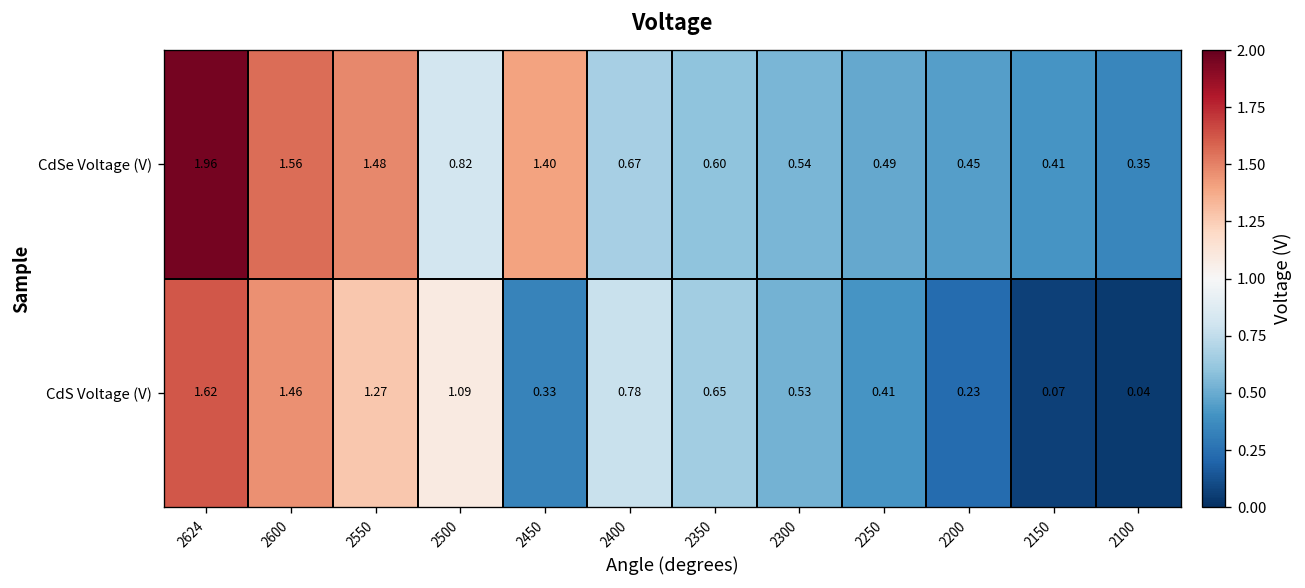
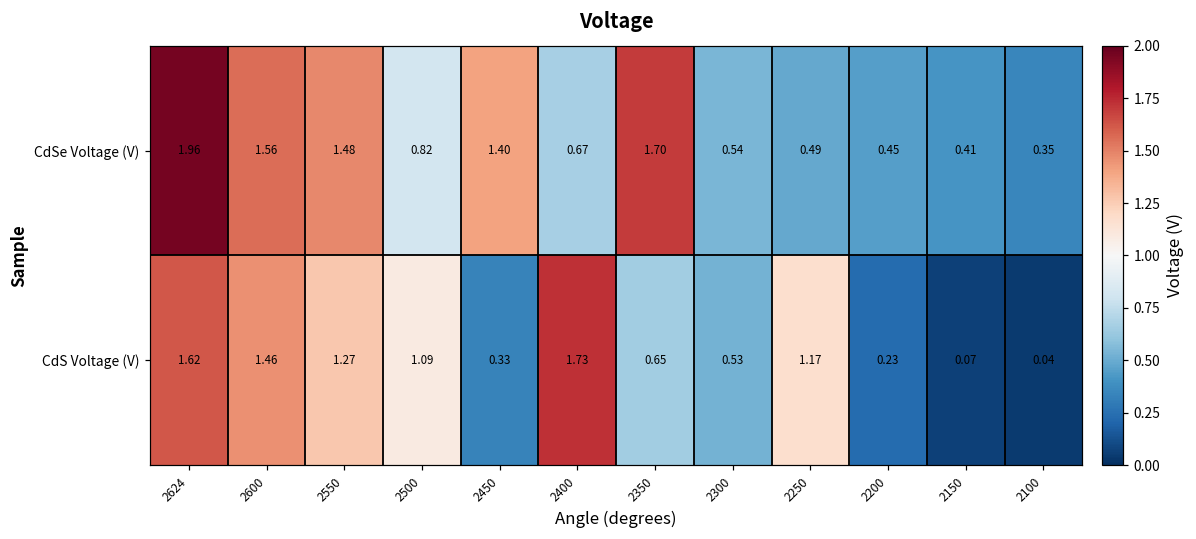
  {
    "CdSe Voltage (V)": {
      "2624": 1.96,
      "2600": 1.56,
      "2550": 1.48,
      "2500": 0.82,
      "2450": 1.40,
      "2400": 0.67,
-     "2350": 0.60,
+     "2350": 1.70,
      "2300": 0.54,
      "2250": 0.49,
      "2200": 0.45,
      "2150": 0.41,
      "2100": 0.35
    },
    "CdS Voltage (V)": {
      "2624": 1.62,
      "2600": 1.46,
      "2550": 1.27,
      "2500": 1.09,
      "2450": 0.33,
-     "2400": 0.78,
+     "2400": 1.73,
      "2350": 0.65,
      "2300": 0.53,
-     "2250": 0.41,
+     "2250": 1.17,
      "2200": 0.23,
      "2150": 0.07,
      "2100": 0.04
    }
  }
